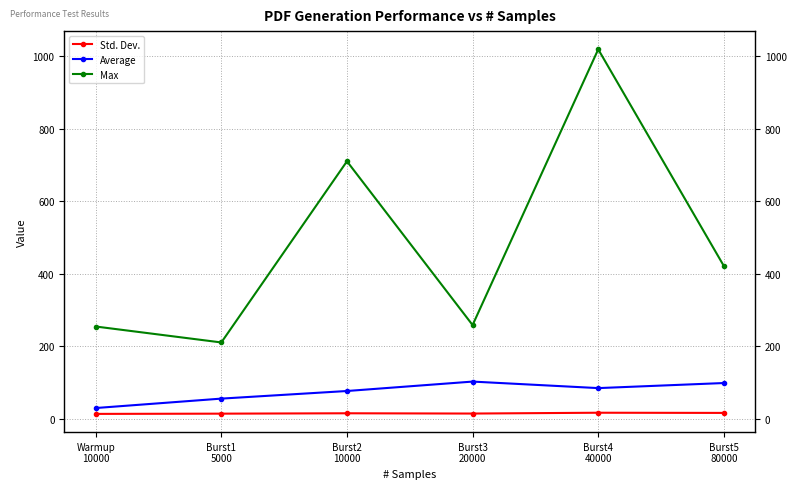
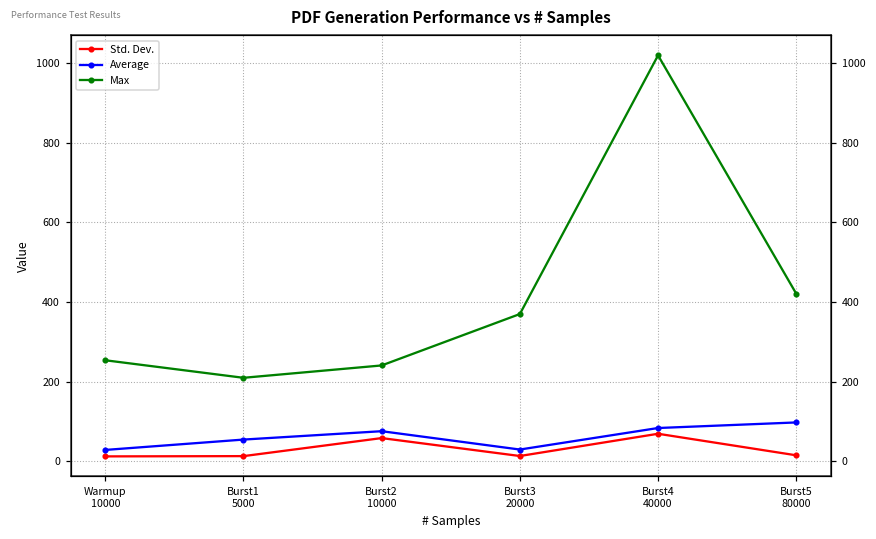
  {
    "Std. Dev.": {
      "Warmup 10000": 10,
      "Burst1 5000": 10,
-     "Burst2 10000": 10,
+     "Burst2 10000": 60,
      "Burst3 20000": 10,
-     "Burst4 40000": 20,
+     "Burst4 40000": 70,
      "Burst5 80000": 20
    },
    "Average": {
      "Warmup 10000": 30,
      "Burst1 5000": 60,
      "Burst2 10000": 80,
-     "Burst3 20000": 100,
+     "Burst3 20000": 30,
      "Burst4 40000": 80,
      "Burst5 80000": 100
    },
    "Max": {
      "Warmup 10000": 250,
      "Burst1 5000": 210,
-     "Burst2 10000": 710,
-     "Burst3 20000": 260,
+     "Burst2 10000": 240,
+     "Burst3 20000": 370,
      "Burst4 40000": 1020,
      "Burst5 80000": 420
    }
  }
